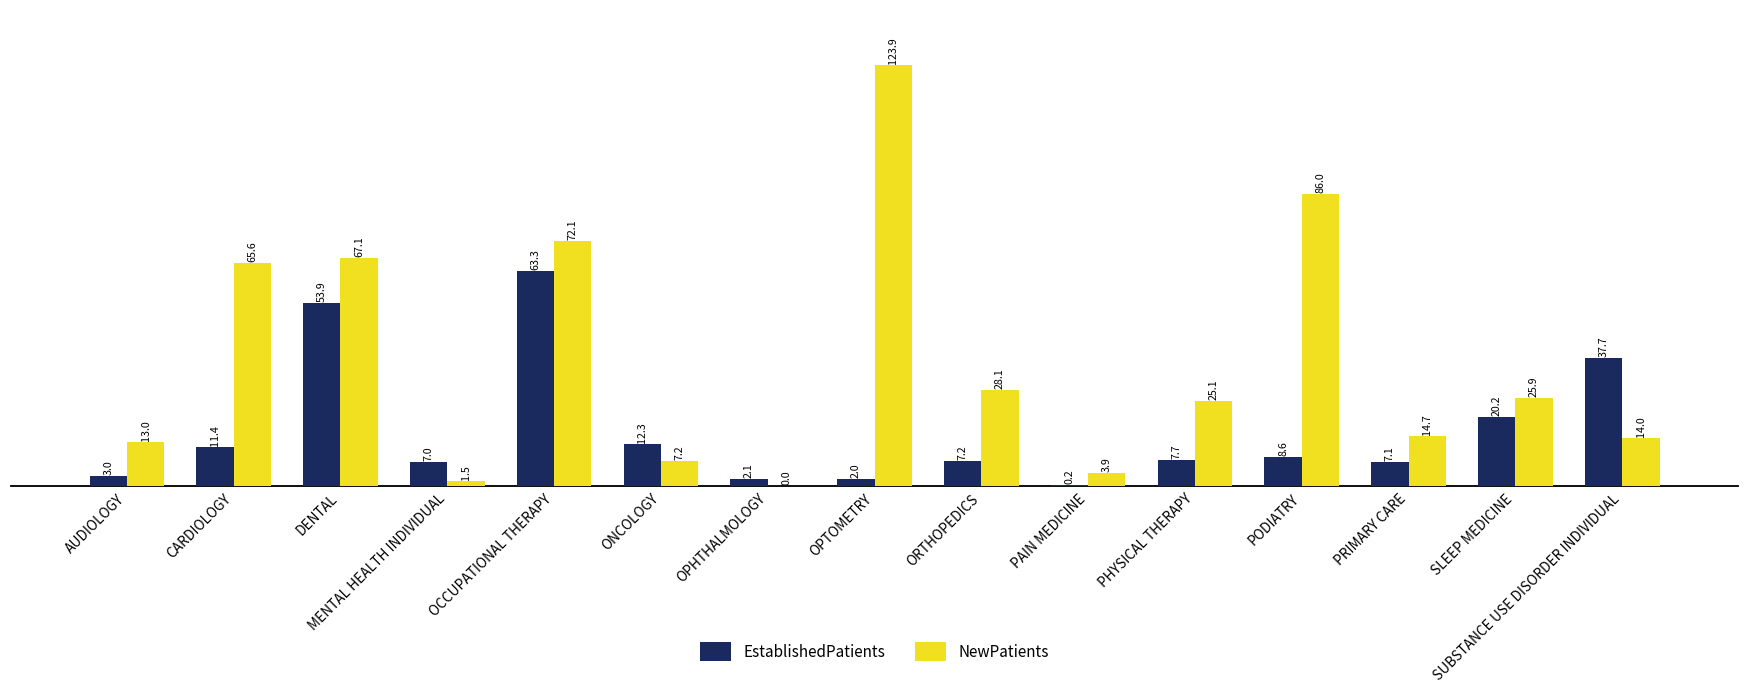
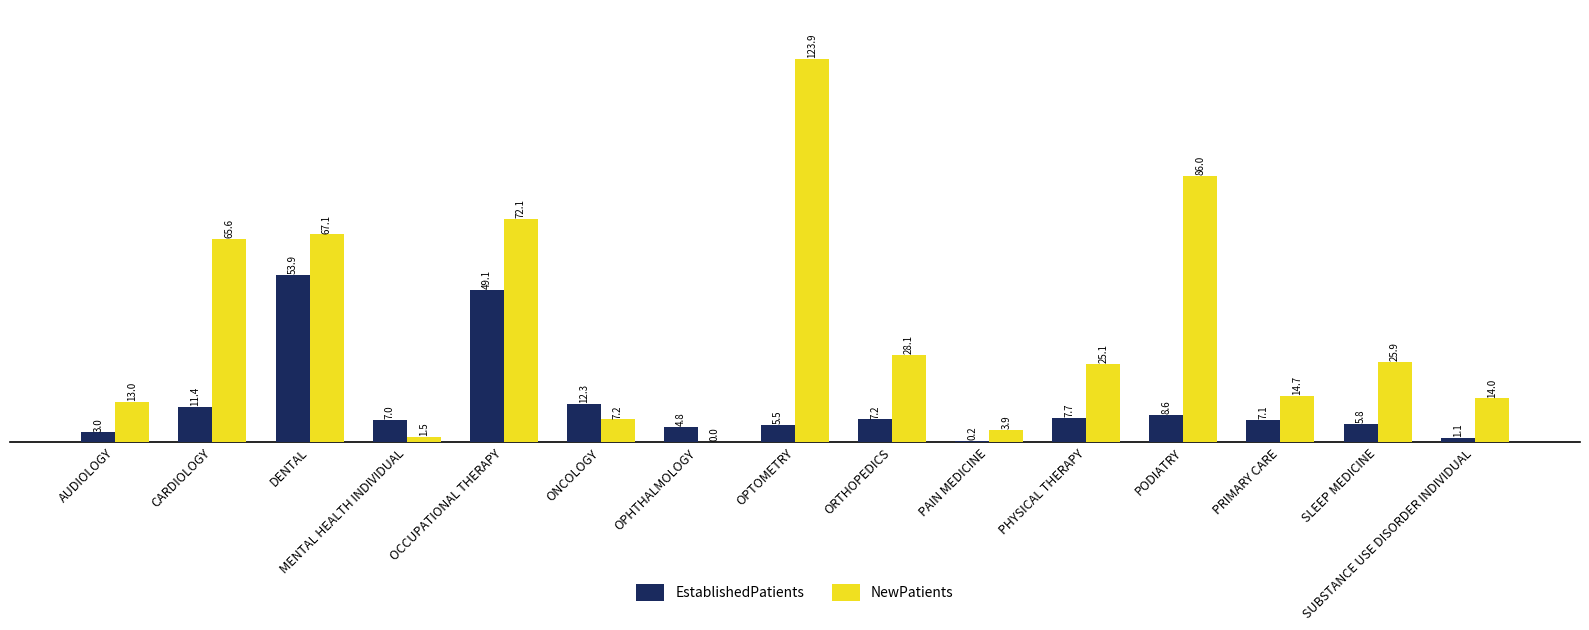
  {
    "EstablishedPatients": {
      "AUDIOLOGY": 3.0,
      "CARDIOLOGY": 11.4,
      "DENTAL": 53.9,
      "MENTAL HEALTH INDIVIDUAL": 7.0,
-     "OCCUPATIONAL THERAPY": 63.3,
+     "OCCUPATIONAL THERAPY": 49.1,
      "ONCOLOGY": 12.3,
-     "OPHTHALMOLOGY": 2.1,
-     "OPTOMETRY": 2.0,
+     "OPHTHALMOLOGY": 4.8,
+     "OPTOMETRY": 5.5,
      "ORTHOPEDICS": 7.2,
      "PAIN MEDICINE": 0.2,
      "PHYSICAL THERAPY": 7.7,
      "PODIATRY": 8.6,
      "PRIMARY CARE": 7.1,
-     "SLEEP MEDICINE": 20.2,
-     "SUBSTANCE USE DISORDER INDIVIDUAL": 37.7
+     "SLEEP MEDICINE": 5.8,
+     "SUBSTANCE USE DISORDER INDIVIDUAL": 1.1
    },
    "NewPatients": {
      "AUDIOLOGY": 13.0,
      "CARDIOLOGY": 65.6,
      "DENTAL": 67.1,
      "MENTAL HEALTH INDIVIDUAL": 1.5,
      "OCCUPATIONAL THERAPY": 72.1,
      "ONCOLOGY": 7.2,
      "OPHTHALMOLOGY": 0.0,
      "OPTOMETRY": 123.9,
      "ORTHOPEDICS": 28.1,
      "PAIN MEDICINE": 3.9,
      "PHYSICAL THERAPY": 25.1,
      "PODIATRY": 86.0,
      "PRIMARY CARE": 14.7,
      "SLEEP MEDICINE": 25.9,
      "SUBSTANCE USE DISORDER INDIVIDUAL": 14.0
    }
  }
